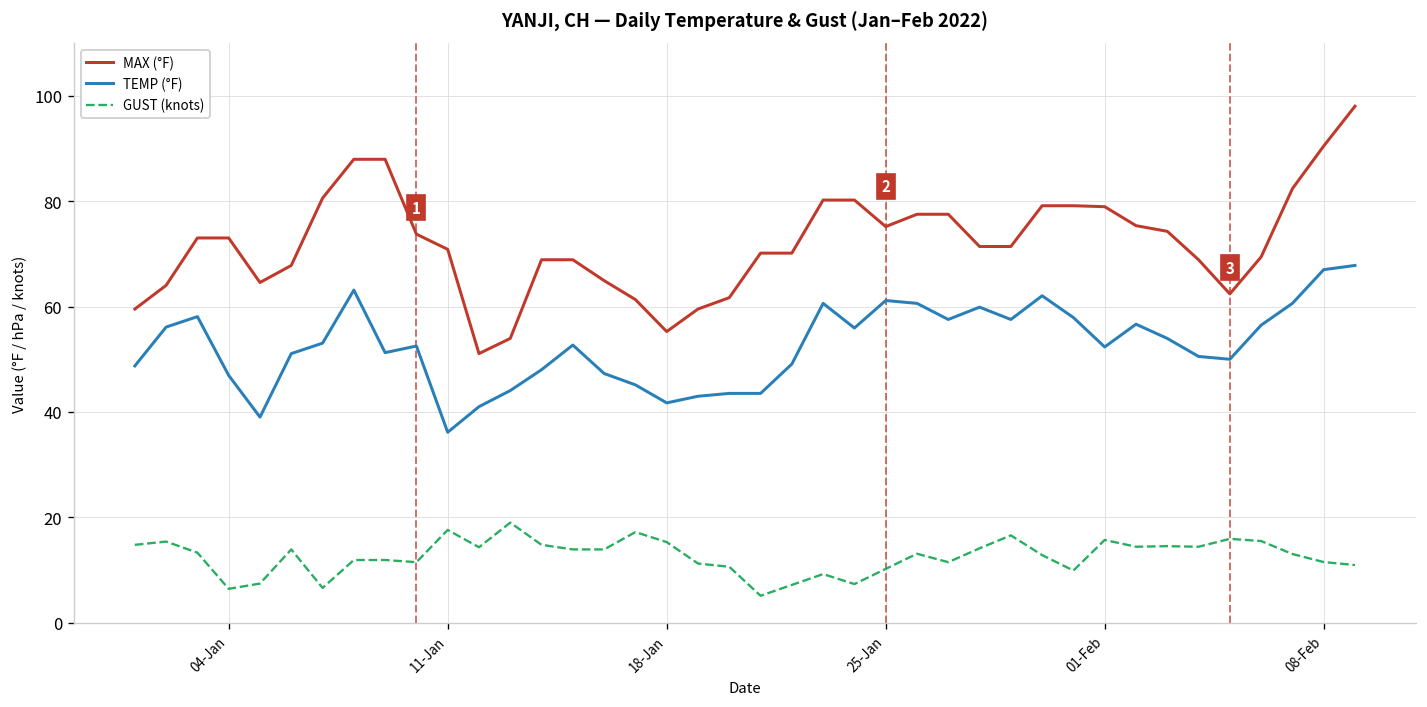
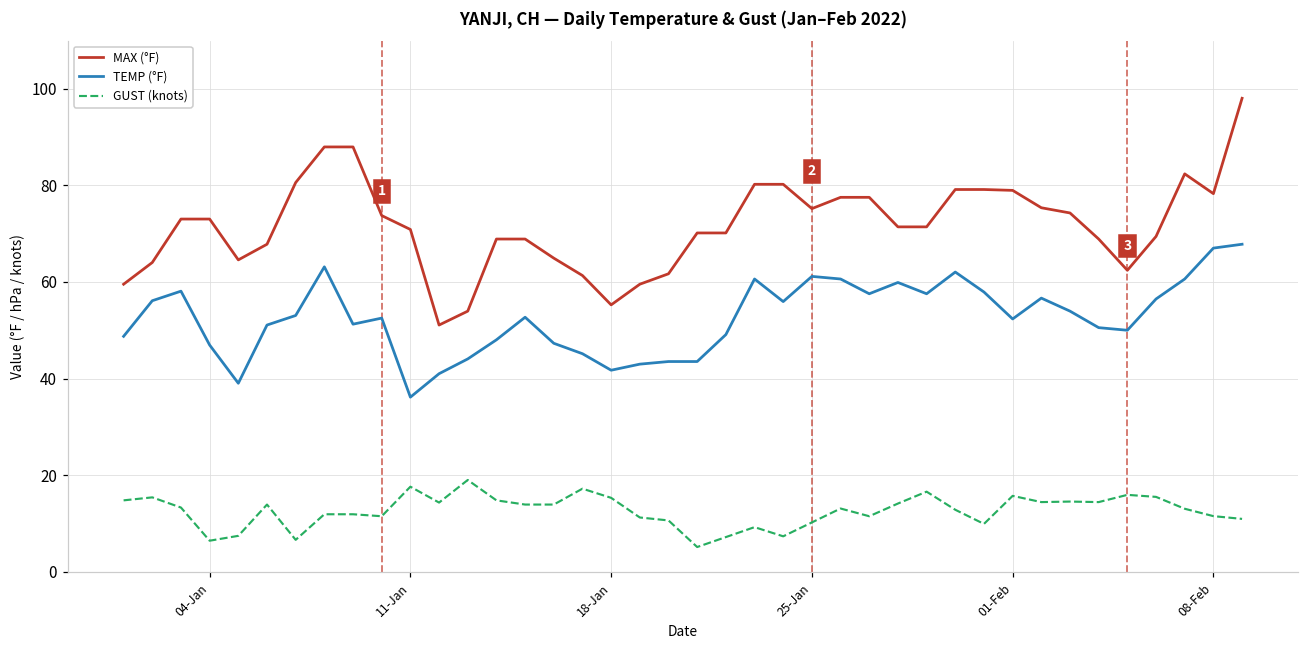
  {
    "MAX (°F)": {
      "04-Jan": 73,
      "11-Jan": 71,
      "18-Jan": 55,
      "25-Jan": 75,
      "01-Feb": 79,
-     "08-Feb": 91
+     "08-Feb": 78
    },
    "TEMP (°F)": {
      "04-Jan": 47,
      "11-Jan": 36,
      "18-Jan": 42,
      "25-Jan": 61,
      "01-Feb": 52,
      "08-Feb": 67
    },
    "GUST (knots)": {
      "04-Jan": 6,
      "11-Jan": 18,
      "18-Jan": 15,
      "25-Jan": 10,
      "01-Feb": 16,
      "08-Feb": 11
    }
  }
